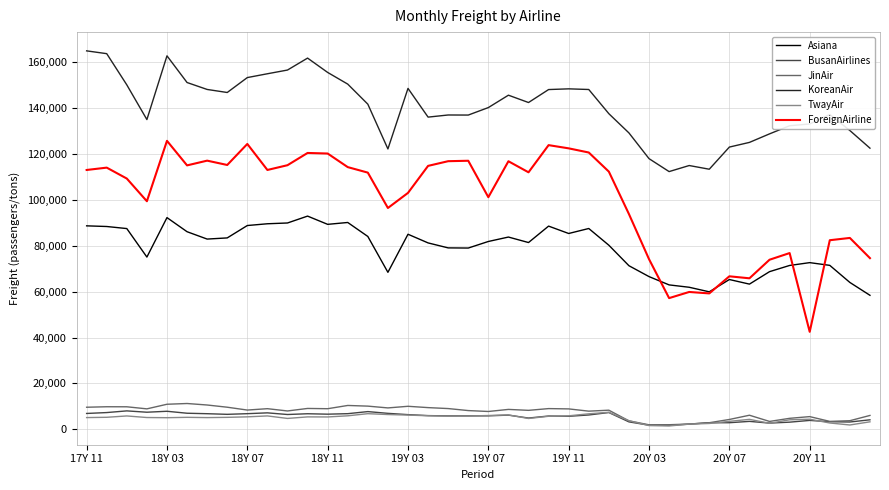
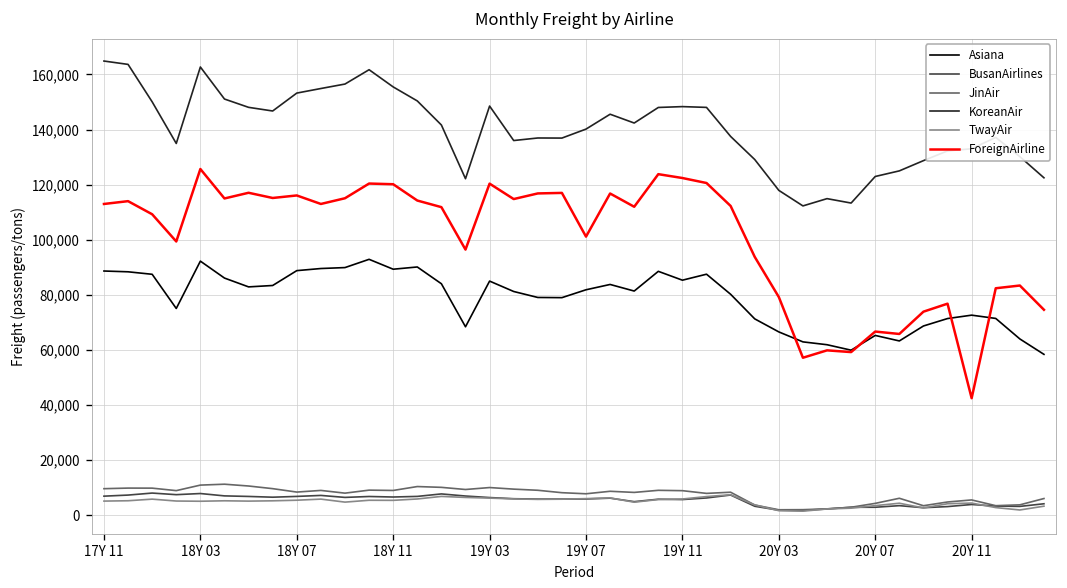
  {
    "ForeignAirline": {
      "17Y 11": "113,000",
      "18Y 03": "126,000",
-     "18Y 07": "124,000",
+     "18Y 07": "116,000",
      "18Y 11": "120,000",
-     "19Y 03": "103,000",
+     "19Y 03": "120,000",
      "19Y 07": "101,000",
      "19Y 11": "122,000",
-     "20Y 03": "74,000",
+     "20Y 03": "79,000",
      "20Y 07": "67,000",
      "20Y 11": "42,000"
    }
  }
